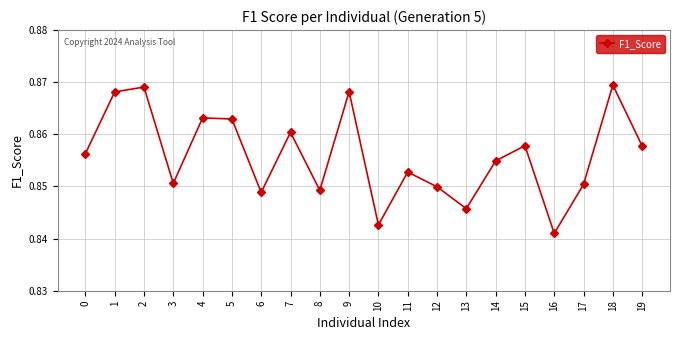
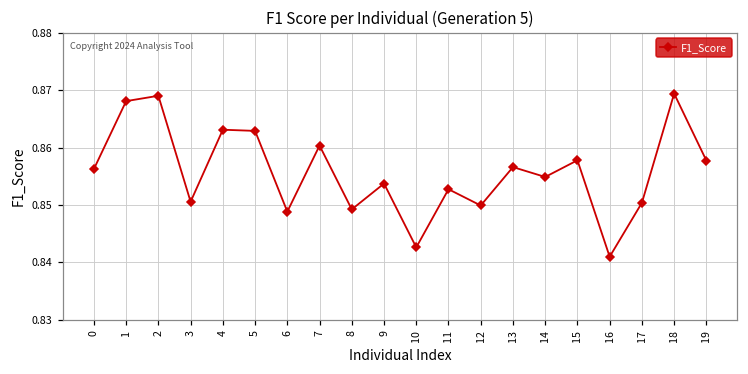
  {
    "0": 0.856,
    "1": 0.868,
    "2": 0.869,
    "3": 0.851,
    "4": 0.863,
    "5": 0.863,
    "6": 0.849,
    "7": 0.860,
    "8": 0.849,
-   "9": 0.868,
+   "9": 0.854,
    "10": 0.843,
    "11": 0.853,
    "12": 0.850,
-   "13": 0.846,
+   "13": 0.857,
    "14": 0.855,
    "15": 0.858,
    "16": 0.841,
    "17": 0.850,
    "18": 0.869,
    "19": 0.858
  }
